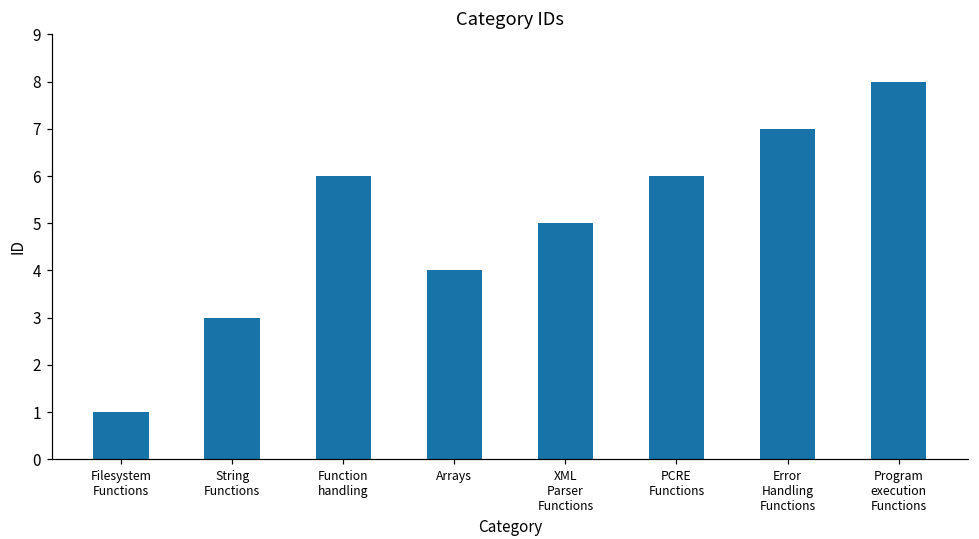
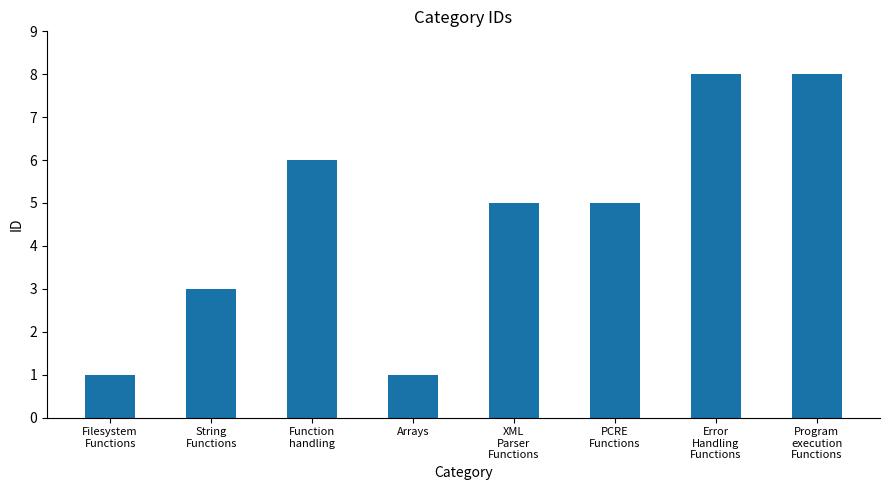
  {
    "Filesystem Functions": 1,
    "String Functions": 3,
    "Function handling": 6,
-   "Arrays": 4,
+   "Arrays": 1,
    "XML Parser Functions": 5,
-   "PCRE Functions": 6,
-   "Error Handling Functions": 7,
+   "PCRE Functions": 5,
+   "Error Handling Functions": 8,
    "Program execution Functions": 8
  }
